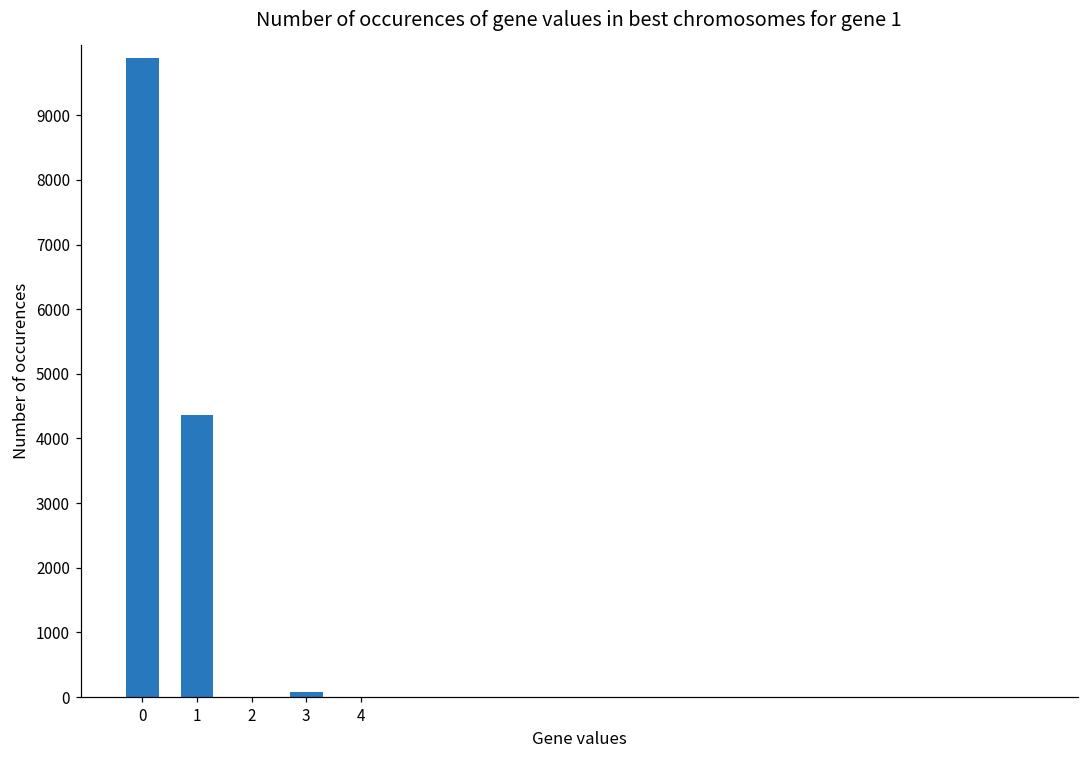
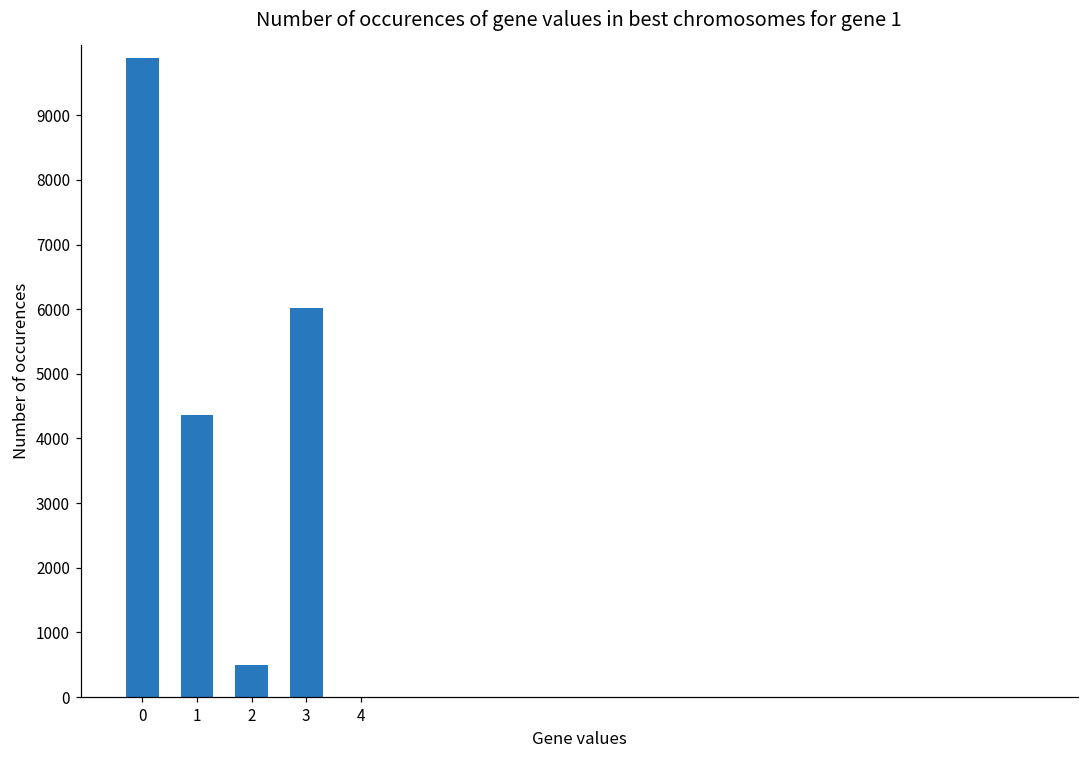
  {
    "0": 9900,
    "1": 4400,
-   "2": 0,
-   "3": 100
+   "2": 500,
+   "3": 6000
  }
